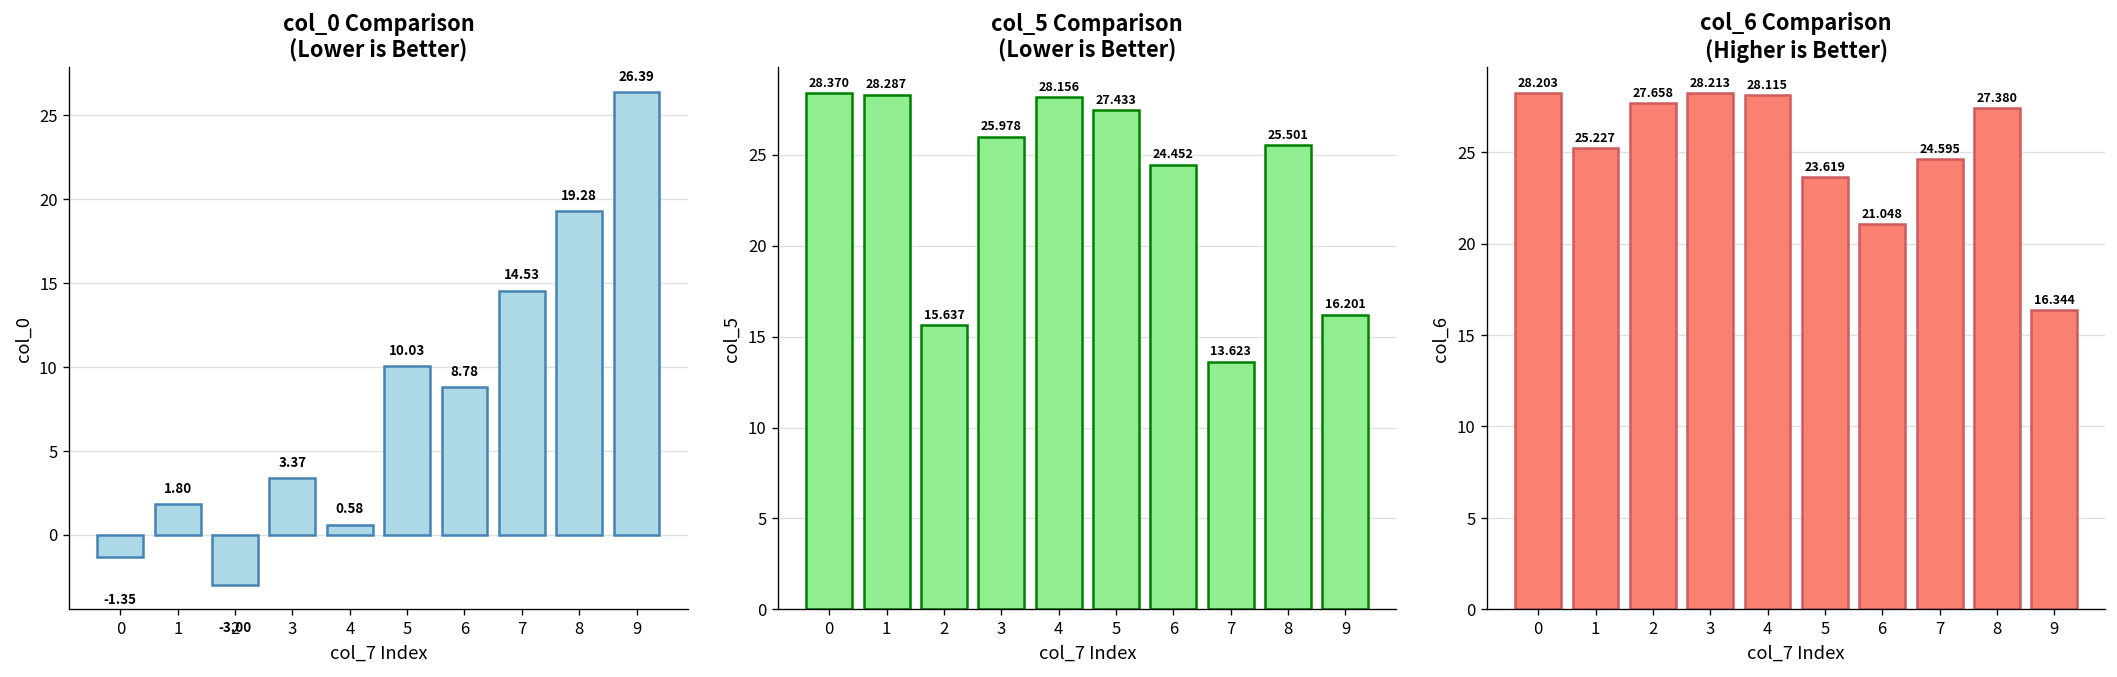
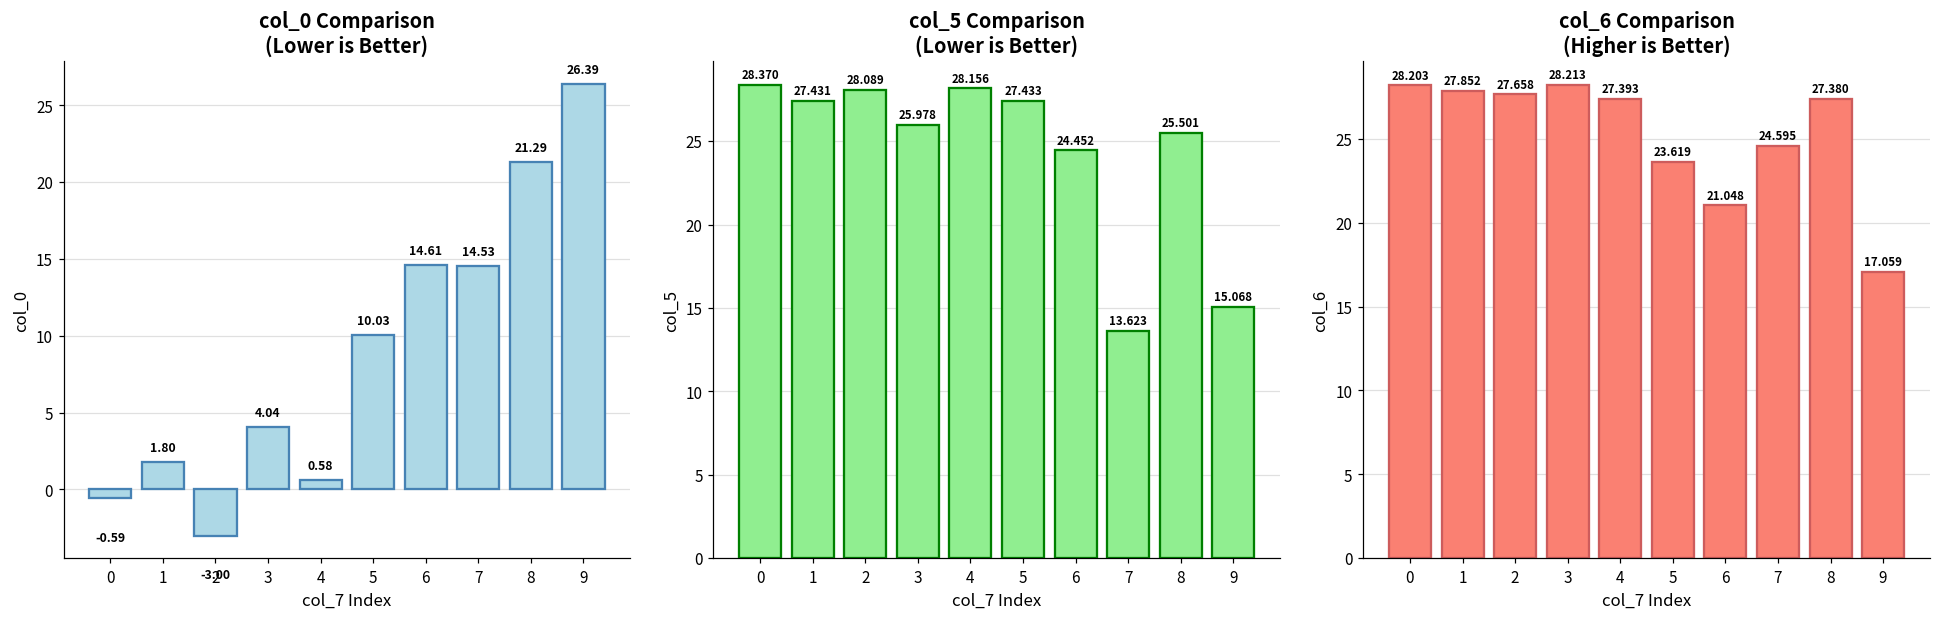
  {
    "col_0 Comparison (Lower is Better)": {
-     "0": -1.35,
+     "0": -0.59,
      "1": 1.80,
-     "3": 3.37,
+     "3": 4.04,
      "4": 0.58,
      "5": 10.03,
-     "6": 8.78,
+     "6": 14.61,
      "7": 14.53,
-     "8": 19.28,
+     "8": 21.29,
      "9": 26.39
    },
    "col_5 Comparison (Lower is Better)": {
      "0": 28.370,
-     "1": 28.287,
-     "2": 15.637,
+     "1": 27.431,
+     "2": 28.089,
      "3": 25.978,
      "4": 28.156,
      "5": 27.433,
      "6": 24.452,
      "7": 13.623,
      "8": 25.501,
-     "9": 16.201
+     "9": 15.068
    },
    "col_6 Comparison (Higher is Better)": {
      "0": 28.203,
-     "1": 25.227,
+     "1": 27.852,
      "2": 27.658,
      "3": 28.213,
-     "4": 28.115,
+     "4": 27.393,
      "5": 23.619,
      "6": 21.048,
      "7": 24.595,
      "8": 27.380,
-     "9": 16.344
+     "9": 17.059
    }
  }
